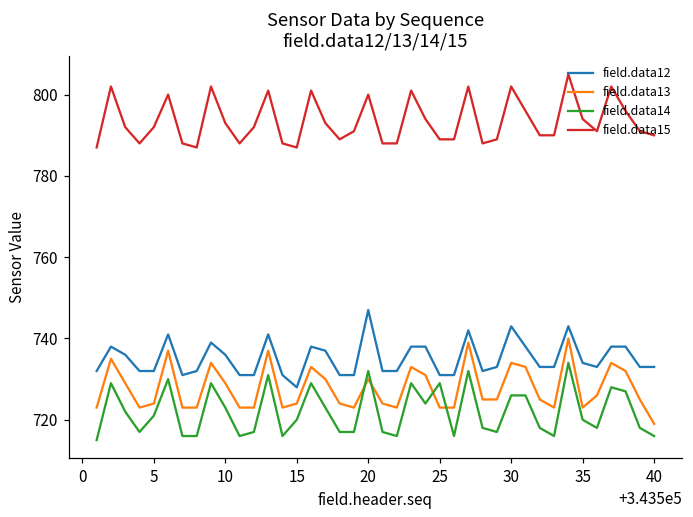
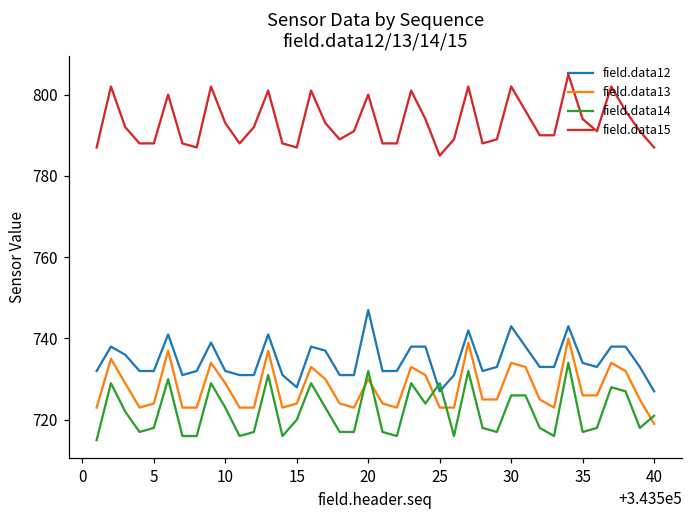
  {
    "field.data12": {
      "5": 732,
-     "10": 736,
+     "10": 732,
      "15": 728,
      "20": 747,
-     "25": 731,
+     "25": 727,
      "30": 743,
      "35": 734,
-     "40": 733
+     "40": 727
    },
    "field.data13": {
      "5": 724,
      "10": 729,
      "15": 724,
      "20": 730,
      "25": 723,
      "30": 734,
-     "35": 723,
+     "35": 726,
      "40": 719
    },
    "field.data14": {
-     "5": 721,
+     "5": 718,
      "10": 723,
      "15": 720,
      "20": 732,
      "25": 729,
      "30": 726,
-     "35": 720,
-     "40": 716
+     "35": 717,
+     "40": 721
    },
    "field.data15": {
-     "5": 792,
+     "5": 788,
      "10": 793,
      "15": 787,
      "20": 800,
-     "25": 789,
+     "25": 785,
      "30": 802,
      "35": 794,
-     "40": 790
+     "40": 787
    }
  }
